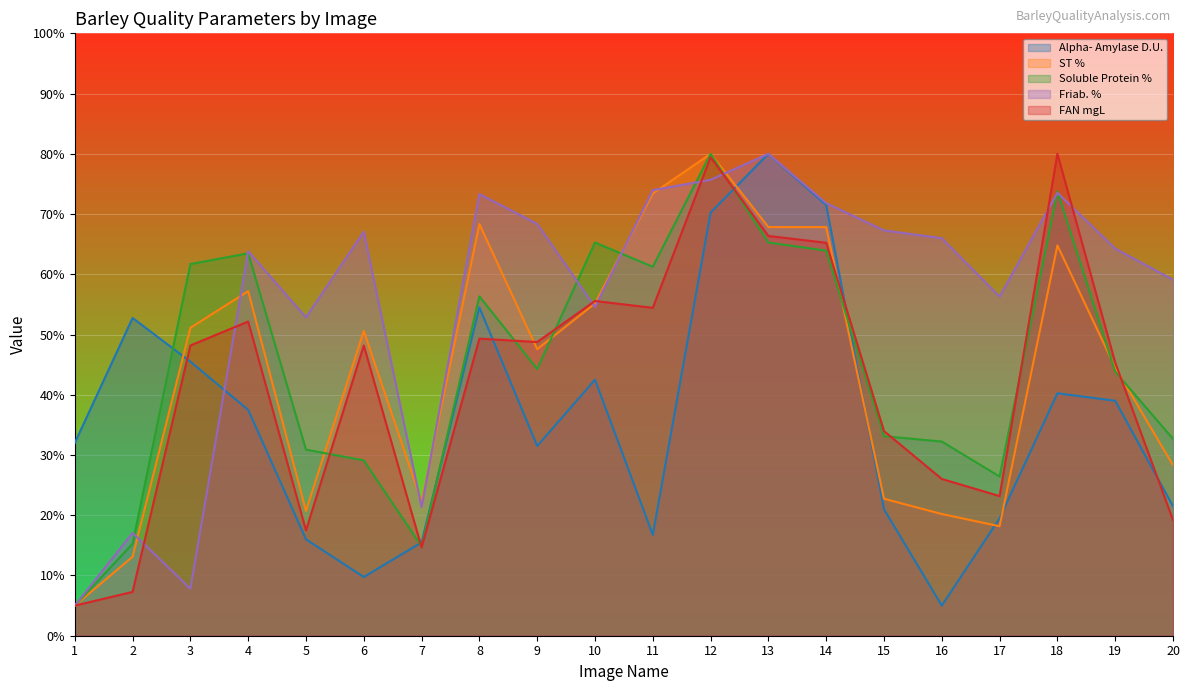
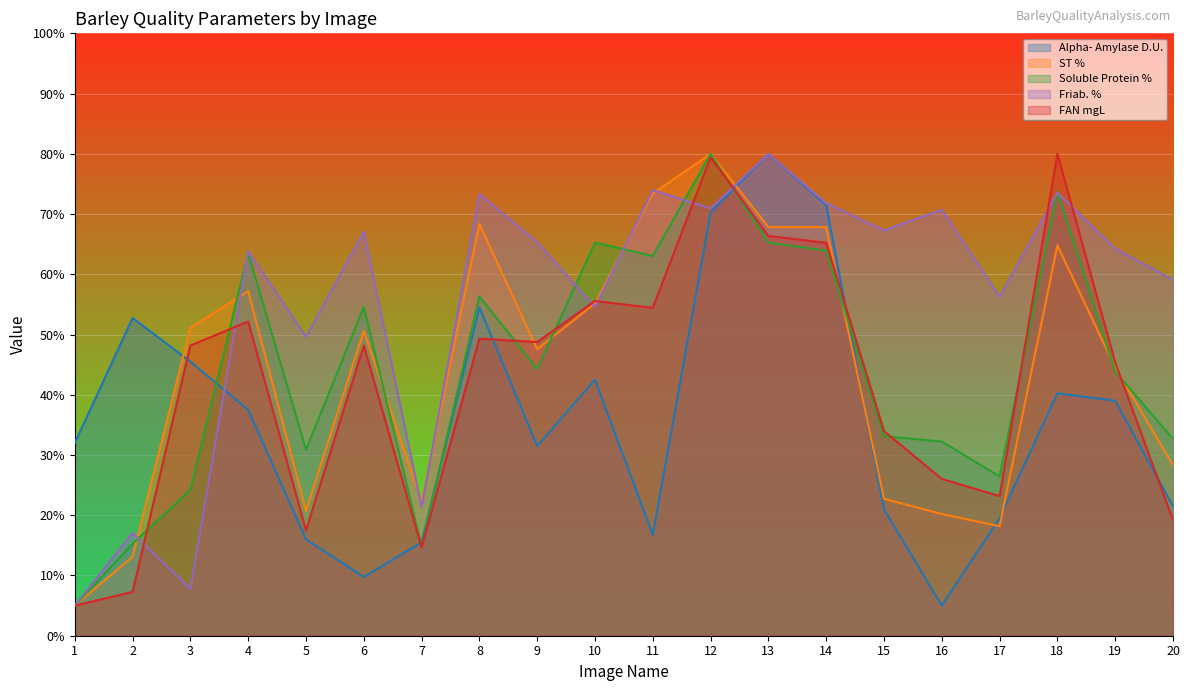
  {
    "Alpha- Amylase D.U.": {
      "1": "32%",
      "2": "53%",
      "3": "45%",
      "4": "38%",
      "5": "16%",
      "6": "10%",
      "7": "16%",
      "8": "55%",
      "9": "31%",
      "10": "43%",
      "11": "17%",
      "12": "70%",
      "15": "21%",
      "16": "5%",
      "17": "20%",
      "18": "40%",
      "19": "39%",
      "20": "22%"
    },
    "Soluble Protein %": {
      "2": "15%",
-     "3": "62%",
+     "3": "24%",
      "5": "31%",
-     "6": "29%",
+     "6": "55%",
      "8": "56%",
      "9": "44%",
      "10": "65%",
-     "11": "61%",
+     "11": "63%",
      "13": "65%",
      "14": "64%",
      "15": "33%",
      "16": "32%",
      "17": "26%",
      "19": "44%",
      "20": "33%"
    },
    "Friab. %": {
      "2": "17%",
      "3": "8%",
-     "5": "53%",
+     "5": "50%",
      "6": "67%",
      "7": "21%",
      "8": "73%",
-     "9": "68%",
+     "9": "65%",
      "10": "55%",
      "11": "74%",
-     "12": "76%",
+     "12": "71%",
      "15": "67%",
-     "16": "66%",
+     "16": "71%",
      "17": "56%",
      "19": "64%",
      "20": "59%"
    }
  }
